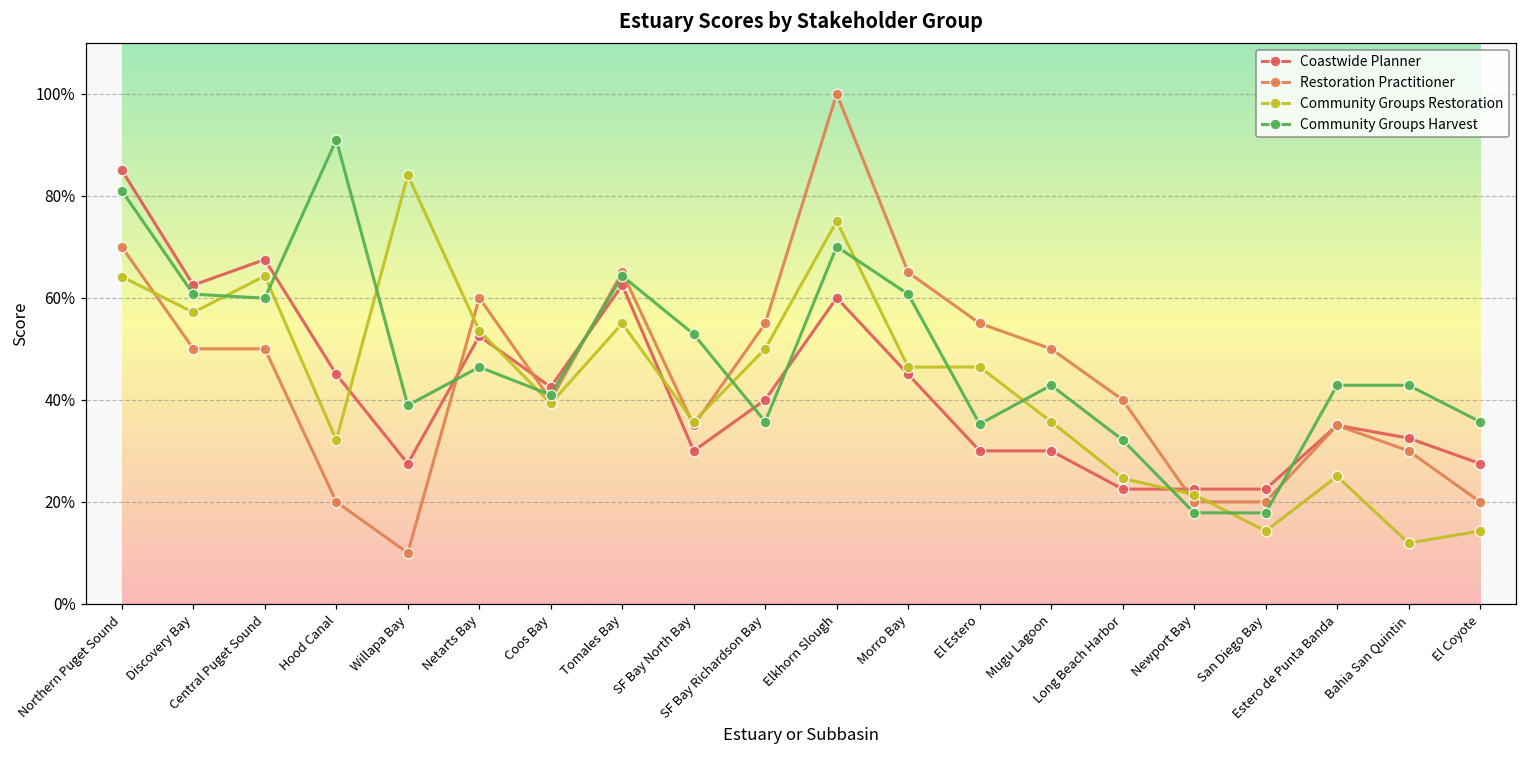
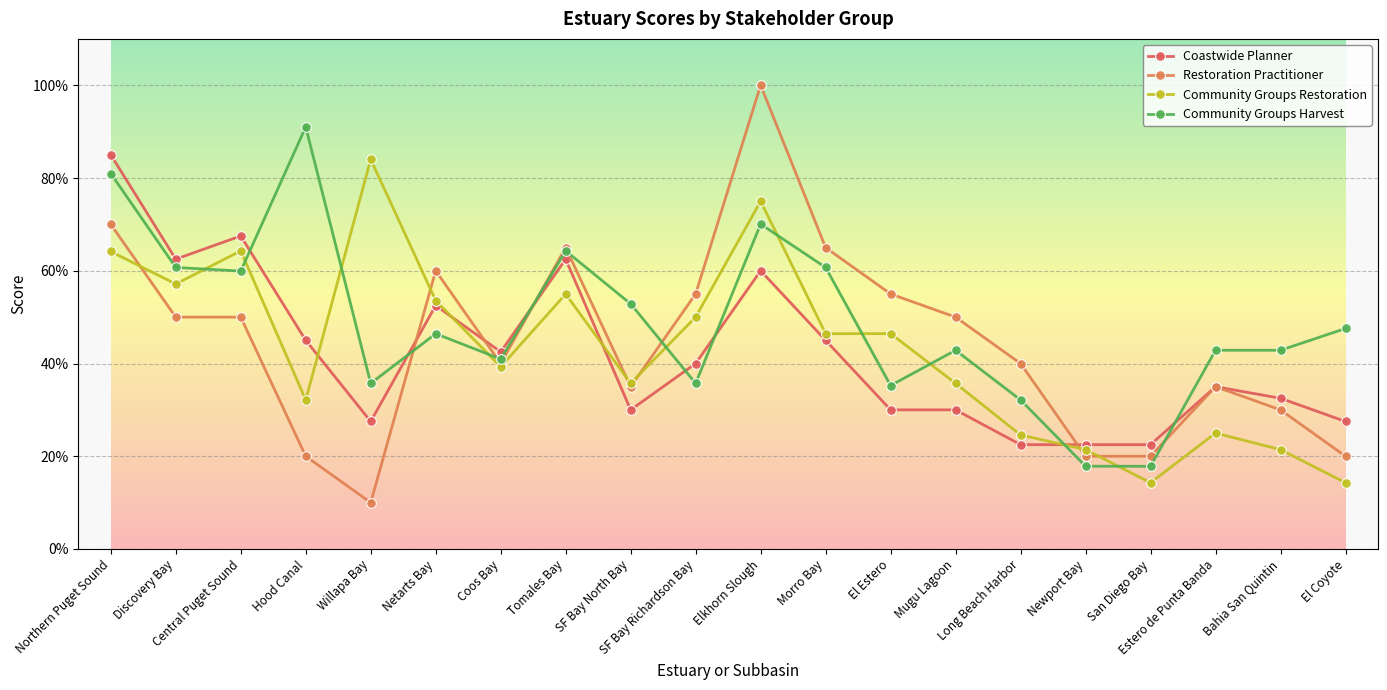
  {
    "Community Groups Restoration": {
      "Northern Puget Sound": "64%",
      "Discovery Bay": "57%",
      "Central Puget Sound": "64%",
      "Hood Canal": "32%",
      "Willapa Bay": "84%",
      "Netarts Bay": "54%",
      "Coos Bay": "39%",
      "Tomales Bay": "55%",
      "SF Bay North Bay": "36%",
      "SF Bay Richardson Bay": "50%",
      "Elkhorn Slough": "75%",
      "Morro Bay": "46%",
      "El Estero": "46%",
      "Mugu Lagoon": "36%",
      "Long Beach Harbor": "25%",
      "Newport Bay": "21%",
      "San Diego Bay": "14%",
      "Estero de Punta Banda": "25%",
-     "Bahia San Quintin": "12%",
+     "Bahia San Quintin": "21%",
      "El Coyote": "14%"
    },
    "Community Groups Harvest": {
      "Northern Puget Sound": "81%",
      "Discovery Bay": "61%",
      "Central Puget Sound": "60%",
      "Hood Canal": "91%",
-     "Willapa Bay": "39%",
+     "Willapa Bay": "36%",
      "Netarts Bay": "46%",
      "Coos Bay": "41%",
      "Tomales Bay": "64%",
      "SF Bay North Bay": "53%",
      "SF Bay Richardson Bay": "36%",
      "Elkhorn Slough": "70%",
      "Morro Bay": "61%",
      "El Estero": "35%",
      "Mugu Lagoon": "43%",
      "Long Beach Harbor": "32%",
      "Newport Bay": "18%",
      "San Diego Bay": "18%",
      "Estero de Punta Banda": "43%",
      "Bahia San Quintin": "43%",
-     "El Coyote": "36%"
+     "El Coyote": "48%"
    }
  }
